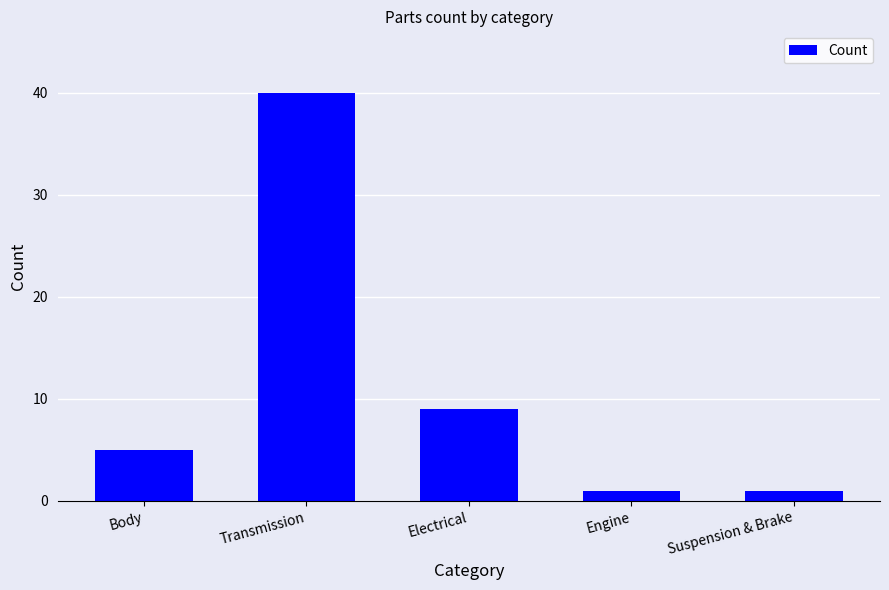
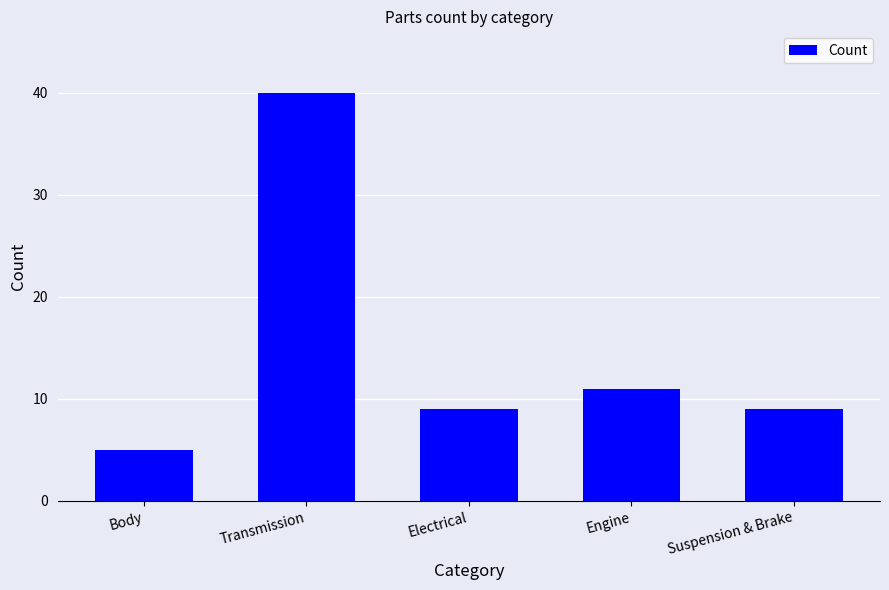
  {
    "Body": 5,
    "Transmission": 40,
    "Electrical": 9,
-   "Engine": 1,
-   "Suspension & Brake": 1
+   "Engine": 11,
+   "Suspension & Brake": 9
  }
